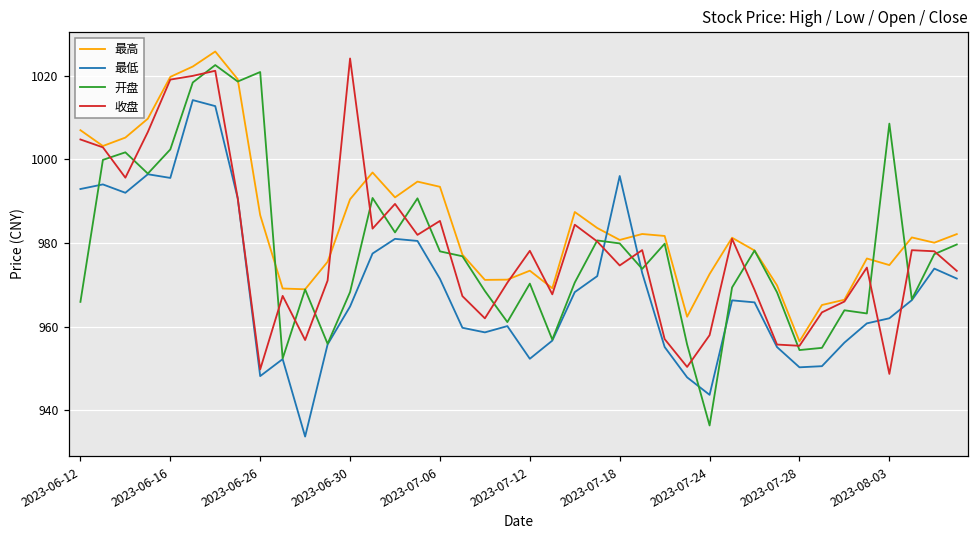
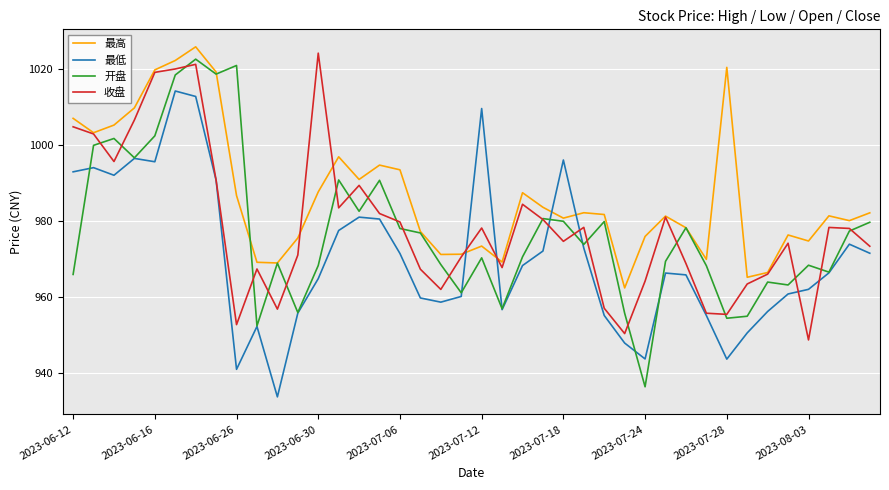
  {
    "最高": {
      "2023-06-12": 1007,
      "2023-06-26": 987,
-     "2023-06-30": 990,
+     "2023-06-30": 988,
      "2023-07-06": 993,
      "2023-07-12": 973,
      "2023-07-18": 981,
-     "2023-07-24": 973,
-     "2023-07-28": 957,
+     "2023-07-24": 976,
+     "2023-07-28": 1020,
      "2023-08-03": 975
    },
    "最低": {
      "2023-06-12": 993,
      "2023-06-16": 996,
-     "2023-06-26": 948,
+     "2023-06-26": 941,
      "2023-06-30": 965,
      "2023-07-06": 971,
-     "2023-07-12": 952,
+     "2023-07-12": 1010,
      "2023-07-18": 996,
      "2023-07-24": 944,
-     "2023-07-28": 950,
+     "2023-07-28": 944,
      "2023-08-03": 962
    },
    "开盘": {
      "2023-06-12": 966,
      "2023-06-16": 1002,
      "2023-06-26": 1021,
      "2023-06-30": 968,
      "2023-07-06": 978,
      "2023-07-12": 970,
      "2023-07-18": 980,
      "2023-07-24": 936,
      "2023-07-28": 954,
-     "2023-08-03": 1009
+     "2023-08-03": 968
    },
    "收盘": {
      "2023-06-12": 1005,
-     "2023-06-26": 950,
+     "2023-06-26": 953,
      "2023-06-30": 1024,
-     "2023-07-06": 985,
+     "2023-07-06": 980,
      "2023-07-12": 978,
      "2023-07-18": 975,
-     "2023-07-24": 958,
+     "2023-07-24": 964,
      "2023-07-28": 955,
      "2023-08-03": 949
    }
  }
